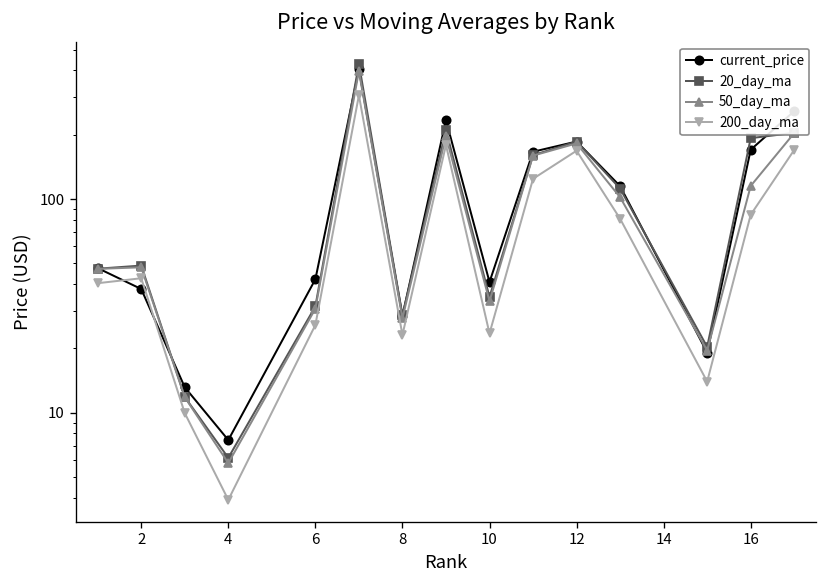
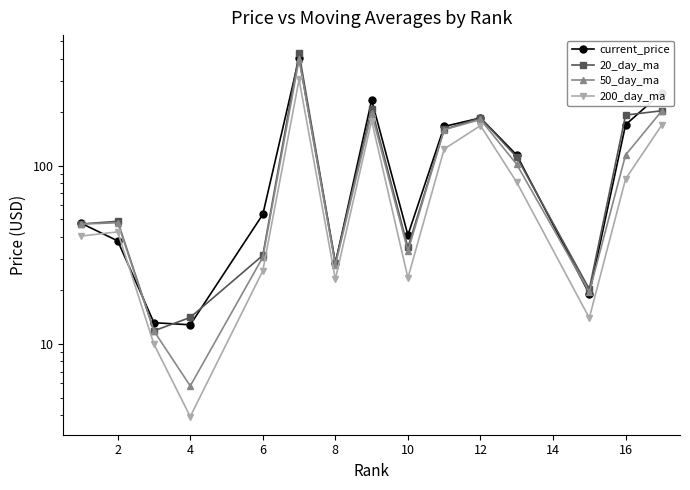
  {
    "current_price": {
      "2": 38,
-     "4": 7.5,
-     "6": 42,
+     "4": 13,
+     "6": 53,
      "10": 41,
      "16": 170
    },
    "20_day_ma": {
-     "4": 6.2,
+     "4": 14,
      "10": 35,
      "16": 190
    }
  }
